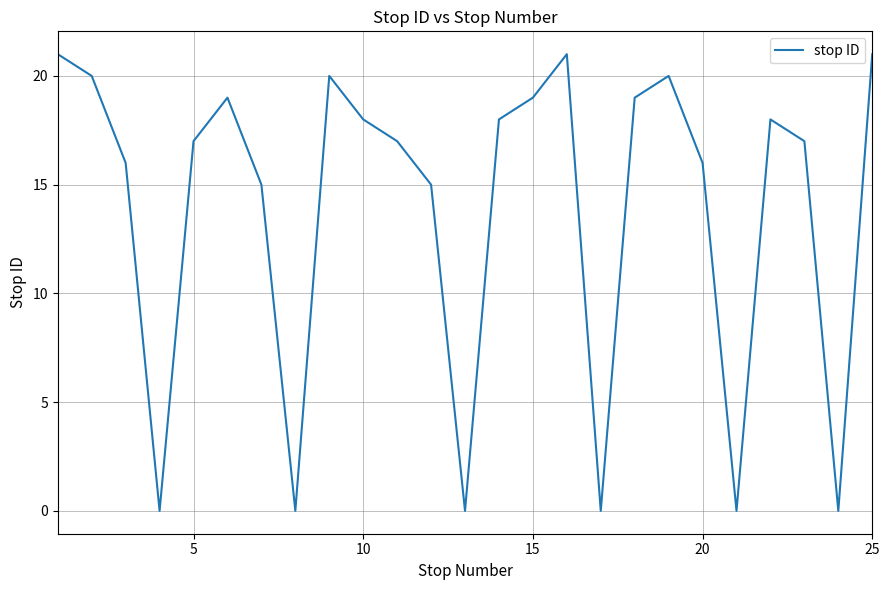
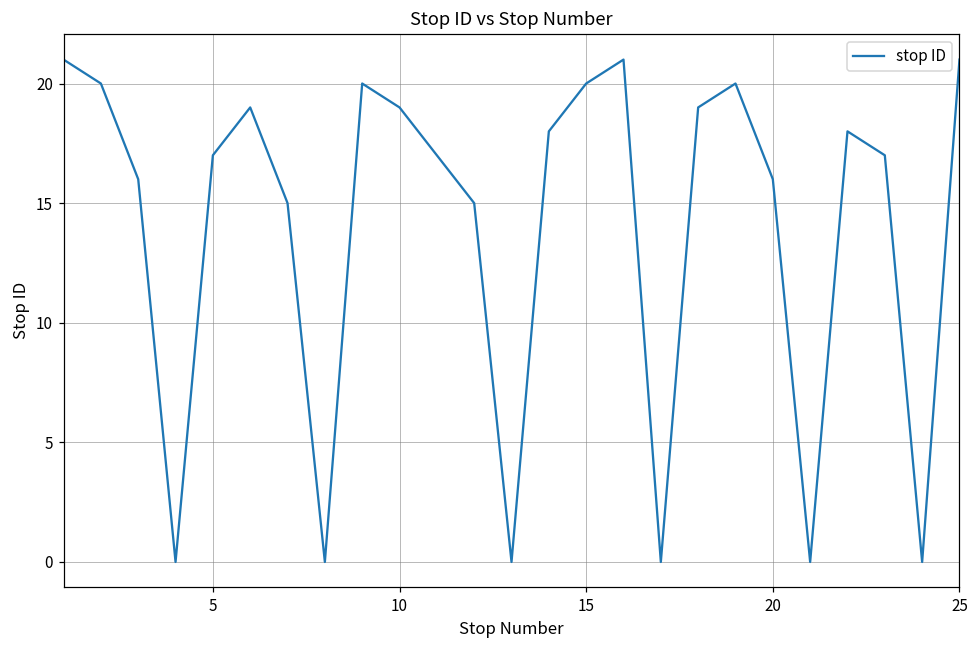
  {
    "5": 17,
-   "10": 18,
-   "15": 19,
+   "10": 19,
+   "15": 20,
    "20": 16,
    "25": 21
  }
